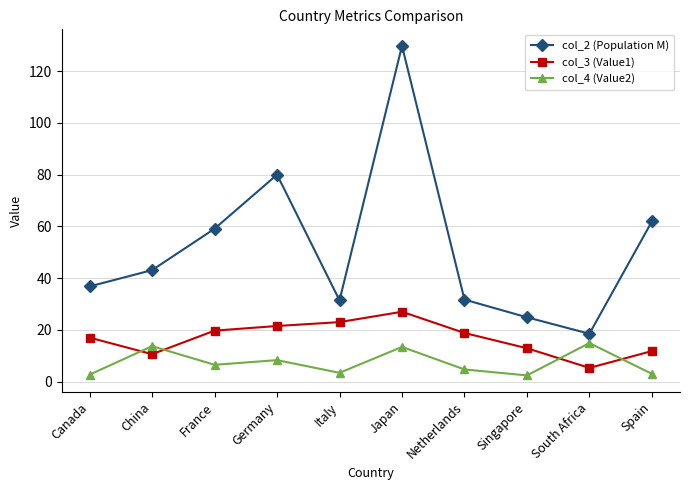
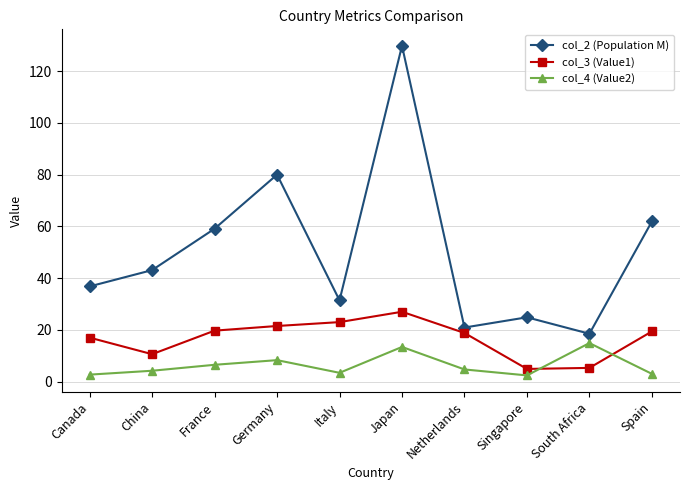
  {
    "col_2 (Population M)": {
      "Canada": 37,
      "China": 43,
      "France": 59,
      "Germany": 80,
      "Italy": 31,
      "Japan": 130,
-     "Netherlands": 32,
+     "Netherlands": 21,
      "Singapore": 25,
      "South Africa": 19,
      "Spain": 62
    },
    "col_3 (Value1)": {
      "Canada": 17,
      "China": 11,
      "France": 20,
      "Germany": 22,
      "Italy": 23,
      "Japan": 27,
      "Netherlands": 19,
-     "Singapore": 13,
+     "Singapore": 5,
      "South Africa": 5,
-     "Spain": 12
+     "Spain": 19
    },
    "col_4 (Value2)": {
      "Canada": 3,
-     "China": 14,
+     "China": 4,
      "France": 7,
      "Germany": 8,
      "Italy": 3,
      "Japan": 13,
      "Netherlands": 5,
      "Singapore": 2,
      "South Africa": 15,
      "Spain": 3
    }
  }
